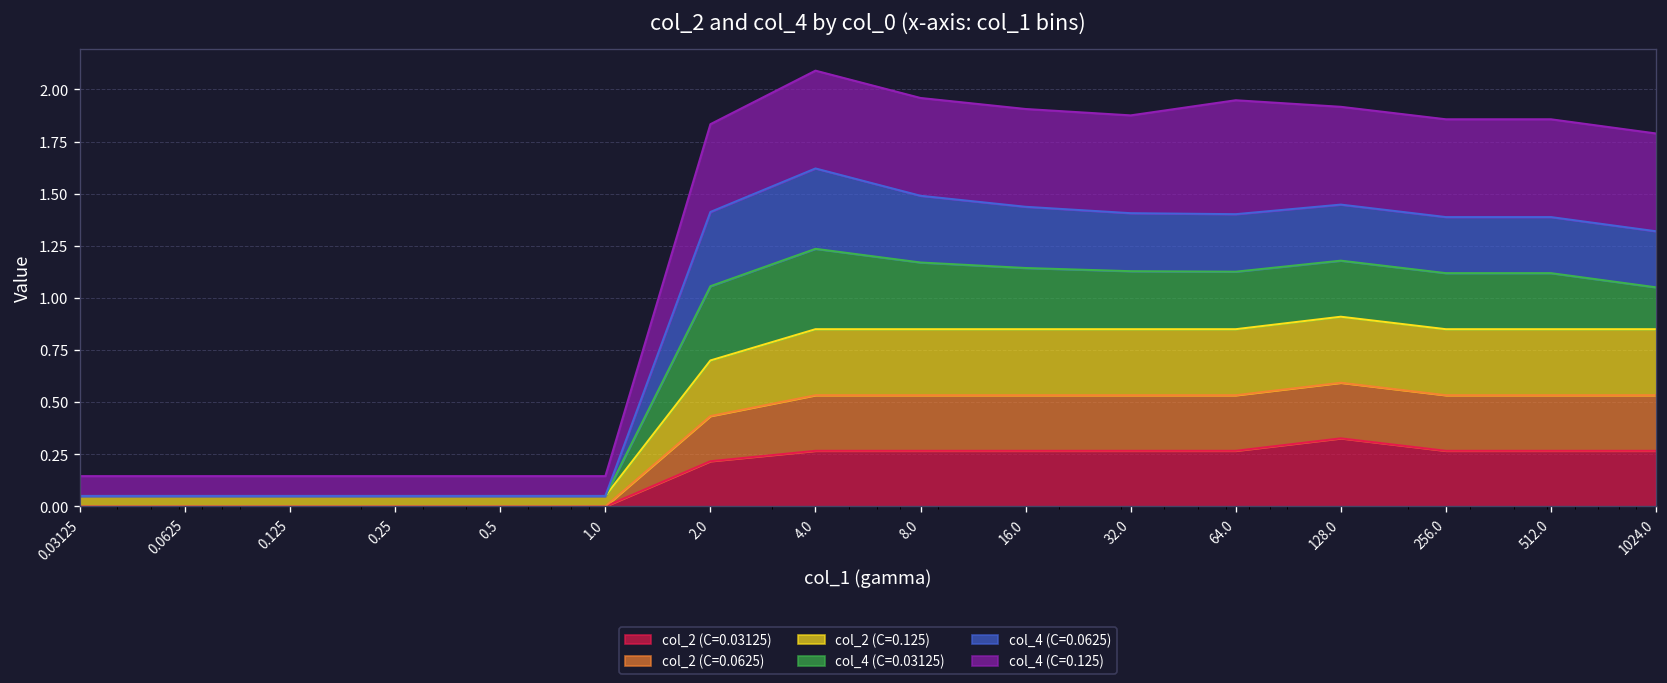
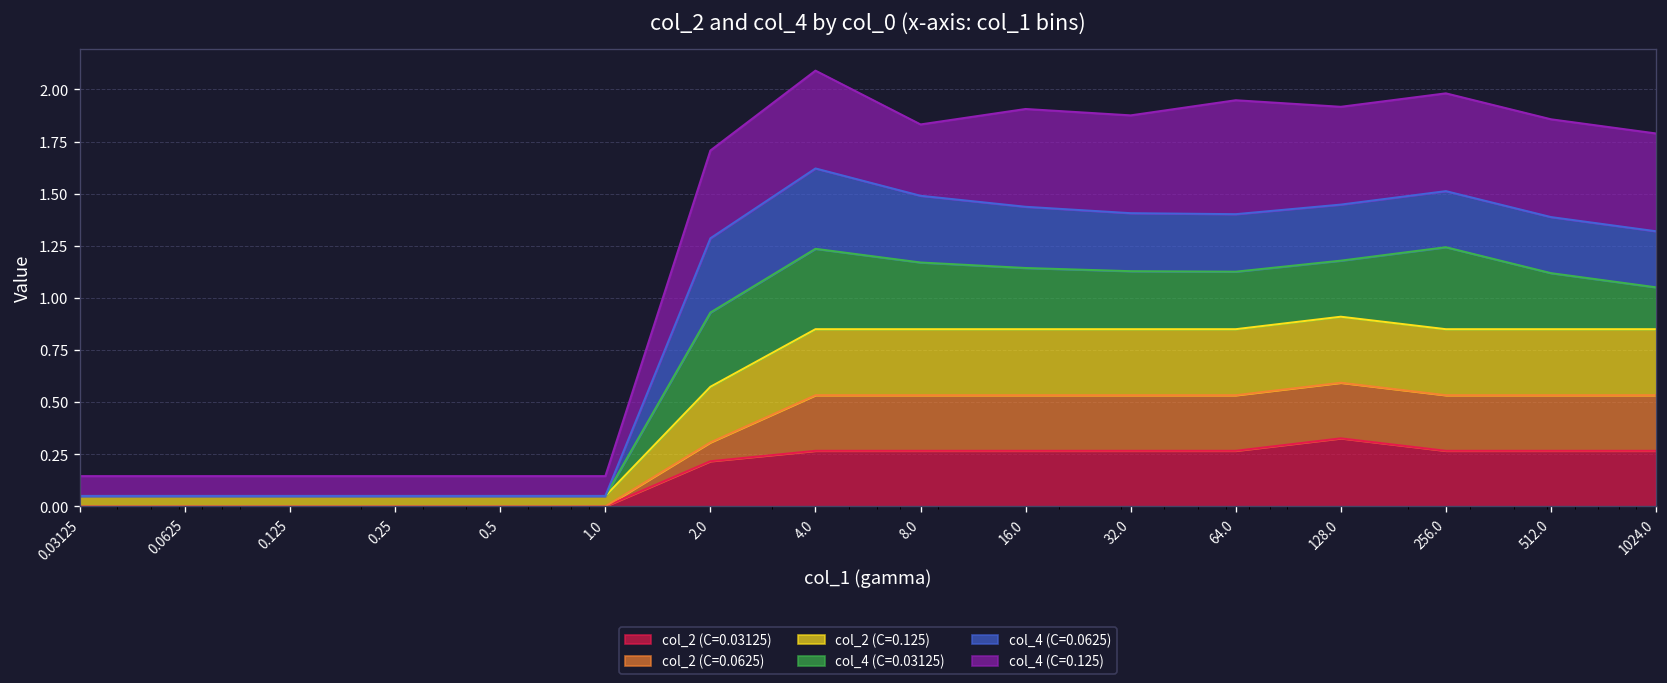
  {
    "col_2 (C=0.03125)": {
      "2.0": 0.22,
      "4.0": 0.27,
      "8.0": 0.27,
      "16.0": 0.27,
      "32.0": 0.27,
      "64.0": 0.27,
      "128.0": 0.33,
      "256.0": 0.27,
      "512.0": 0.27,
      "1024.0": 0.27
    },
    "col_2 (C=0.0625)": {
-     "2.0": 0.22,
+     "2.0": 0.09,
      "4.0": 0.27,
      "8.0": 0.27,
      "16.0": 0.27,
      "32.0": 0.27,
      "64.0": 0.27,
      "128.0": 0.27,
      "256.0": 0.27,
      "512.0": 0.27,
      "1024.0": 0.27
    },
    "col_2 (C=0.125)": {
      "2.0": 0.27,
      "4.0": 0.32,
      "8.0": 0.32,
      "16.0": 0.32,
      "32.0": 0.32,
      "64.0": 0.32,
      "128.0": 0.32,
      "256.0": 0.32,
      "512.0": 0.32,
      "1024.0": 0.32
    },
    "col_4 (C=0.03125)": {
      "2.0": 0.36,
      "4.0": 0.39,
      "8.0": 0.32,
      "16.0": 0.29,
      "32.0": 0.28,
      "64.0": 0.28,
      "128.0": 0.27,
-     "256.0": 0.27,
+     "256.0": 0.39,
      "512.0": 0.27,
      "1024.0": 0.20
    },
    "col_4 (C=0.0625)": {
      "2.0": 0.36,
      "4.0": 0.39,
      "8.0": 0.32,
      "16.0": 0.29,
      "32.0": 0.28,
      "64.0": 0.28,
      "128.0": 0.27,
      "256.0": 0.27,
      "512.0": 0.27,
      "1024.0": 0.27
    },
    "col_4 (C=0.125)": {
      "0.03125": 0.10,
      "0.0625": 0.10,
      "0.125": 0.10,
      "0.25": 0.10,
      "0.5": 0.10,
      "1.0": 0.10,
      "2.0": 0.42,
      "4.0": 0.47,
-     "8.0": 0.47,
+     "8.0": 0.34,
      "16.0": 0.47,
      "32.0": 0.47,
      "64.0": 0.55,
      "128.0": 0.47,
      "256.0": 0.47,
      "512.0": 0.47,
      "1024.0": 0.47
    }
  }
